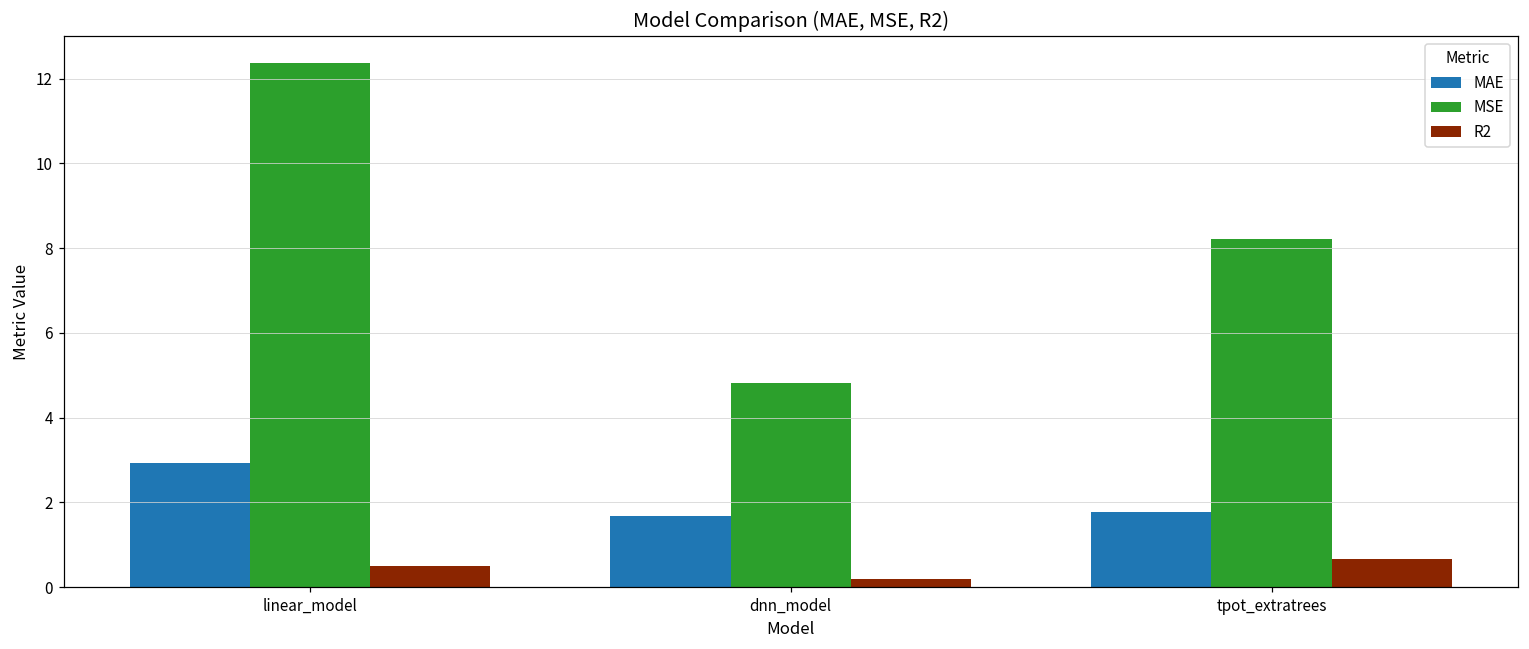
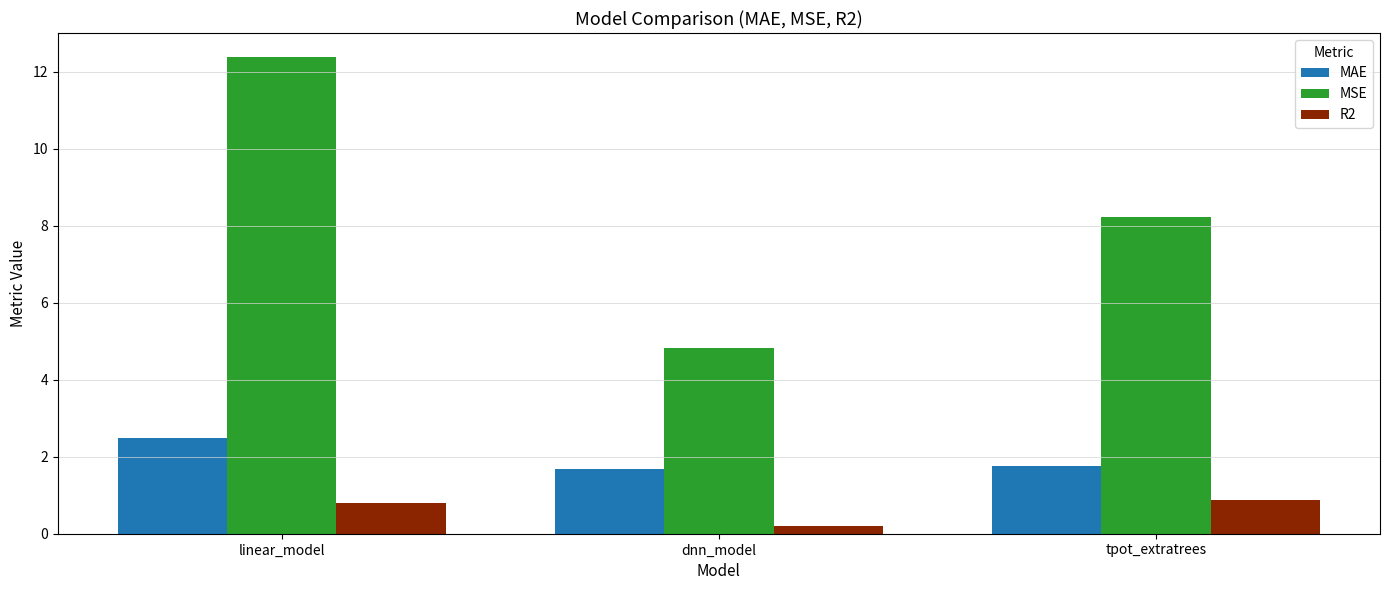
  {
    "MAE": {
-     "linear_model": 2.9,
+     "linear_model": 2.5,
      "dnn_model": 1.7,
      "tpot_extratrees": 1.8
    },
    "MSE": {
      "linear_model": 12.4,
      "dnn_model": 4.8,
      "tpot_extratrees": 8.2
    },
    "R2": {
-     "linear_model": 0.5,
+     "linear_model": 0.8,
      "dnn_model": 0.2,
-     "tpot_extratrees": 0.7
+     "tpot_extratrees": 0.9
    }
  }
